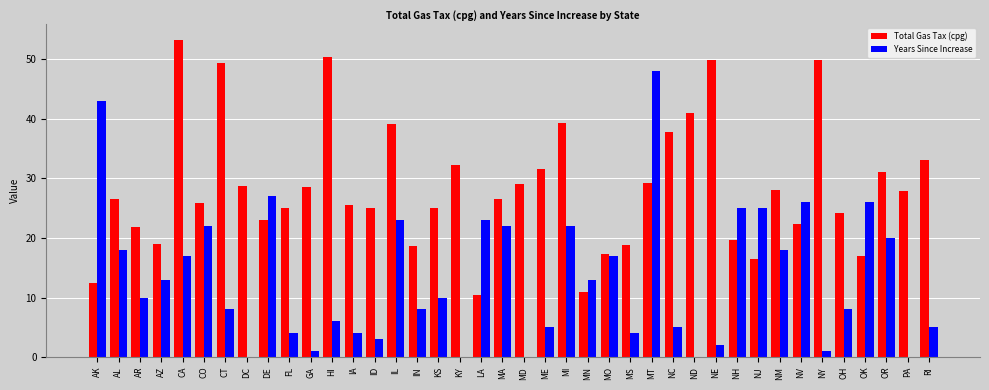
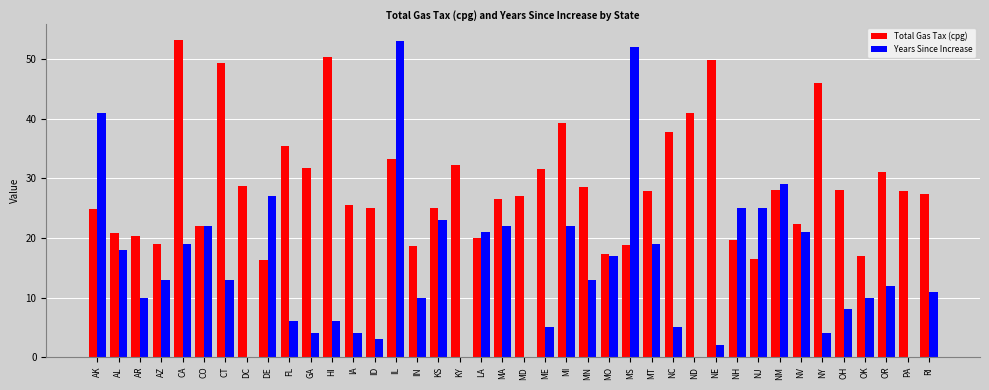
  {
    "Total Gas Tax (cpg)": {
-     "AK": 12,
-     "AL": 27,
-     "AR": 22,
+     "AK": 25,
+     "AL": 21,
+     "AR": 20,
      "AZ": 19,
      "CA": 53,
-     "CO": 26,
+     "CO": 22,
      "CT": 49,
      "DC": 29,
-     "DE": 23,
-     "FL": 25,
-     "GA": 29,
+     "DE": 16,
+     "FL": 35,
+     "GA": 32,
      "HI": 50,
      "IA": 26,
      "ID": 25,
-     "IL": 39,
+     "IL": 33,
      "IN": 19,
      "KS": 25,
      "KY": 32,
-     "LA": 10,
+     "LA": 20,
      "MA": 27,
-     "MD": 29,
+     "MD": 27,
      "ME": 32,
      "MI": 39,
-     "MN": 11,
+     "MN": 29,
      "MO": 17,
      "MS": 19,
-     "MT": 29,
+     "MT": 28,
      "NC": 38,
      "ND": 41,
      "NE": 50,
      "NH": 20,
      "NJ": 17,
      "NM": 28,
      "NV": 22,
-     "NY": 50,
-     "OH": 24,
+     "NY": 46,
+     "OH": 28,
      "OK": 17,
      "OR": 31,
      "PA": 28,
-     "RI": 33
+     "RI": 27
    },
    "Years Since Increase": {
-     "AK": 43,
+     "AK": 41,
      "AL": 18,
      "AR": 10,
      "AZ": 13,
-     "CA": 17,
+     "CA": 19,
      "CO": 22,
-     "CT": 8,
+     "CT": 13,
      "DC": 0,
      "DE": 27,
-     "FL": 4,
-     "GA": 1,
+     "FL": 6,
+     "GA": 4,
      "HI": 6,
      "IA": 4,
      "ID": 3,
-     "IL": 23,
-     "IN": 8,
-     "KS": 10,
+     "IL": 53,
+     "IN": 10,
+     "KS": 23,
      "KY": 0,
-     "LA": 23,
+     "LA": 21,
      "MA": 22,
      "MD": 0,
      "ME": 5,
      "MI": 22,
      "MN": 13,
      "MO": 17,
-     "MS": 4,
-     "MT": 48,
+     "MS": 52,
+     "MT": 19,
      "NC": 5,
      "ND": 0,
      "NE": 2,
      "NH": 25,
      "NJ": 25,
-     "NM": 18,
-     "NV": 26,
-     "NY": 1,
+     "NM": 29,
+     "NV": 21,
+     "NY": 4,
      "OH": 8,
-     "OK": 26,
-     "OR": 20,
+     "OK": 10,
+     "OR": 12,
      "PA": 0,
-     "RI": 5
+     "RI": 11
    }
  }
